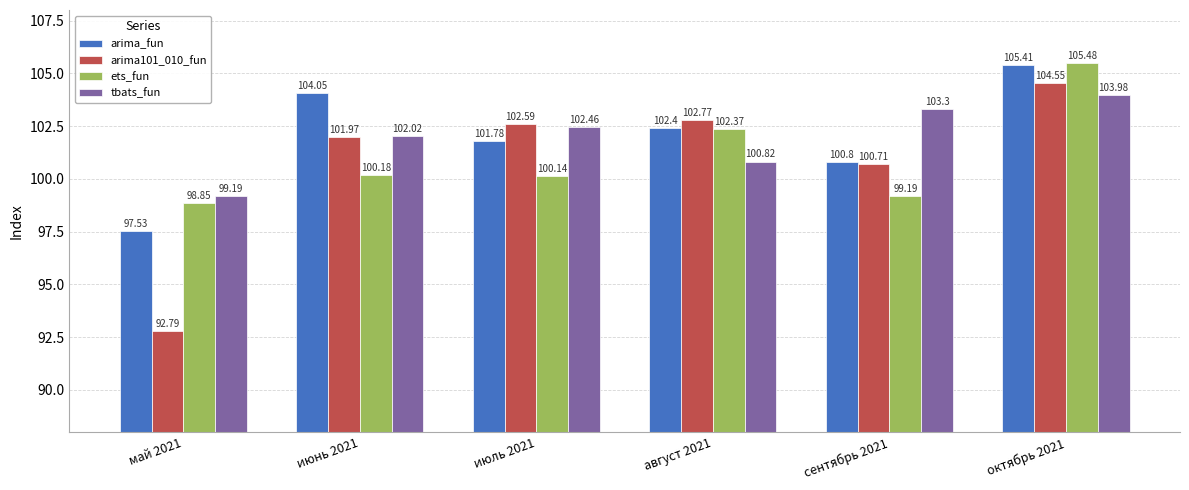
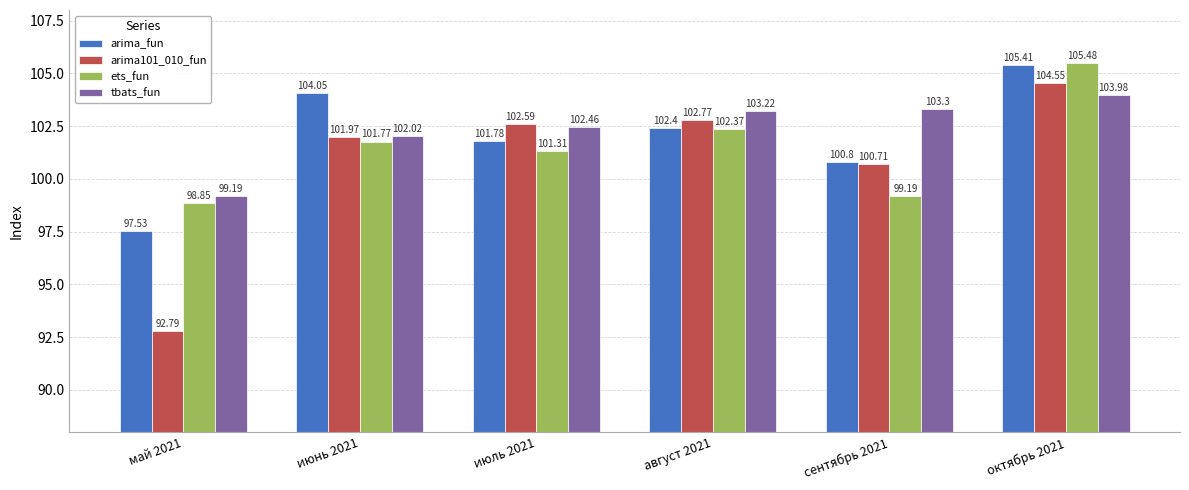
  {
    "arima_fun": {
      "май 2021": 97.53,
      "июнь 2021": 104.05,
      "июль 2021": 101.78,
      "август 2021": 102.4,
      "сентябрь 2021": 100.8,
      "октябрь 2021": 105.41
    },
    "arima101_010_fun": {
      "май 2021": 92.79,
      "июнь 2021": 101.97,
      "июль 2021": 102.59,
      "август 2021": 102.77,
      "сентябрь 2021": 100.71,
      "октябрь 2021": 104.55
    },
    "ets_fun": {
      "май 2021": 98.85,
-     "июнь 2021": 100.18,
-     "июль 2021": 100.14,
+     "июнь 2021": 101.77,
+     "июль 2021": 101.31,
      "август 2021": 102.37,
      "сентябрь 2021": 99.19,
      "октябрь 2021": 105.48
    },
    "tbats_fun": {
      "май 2021": 99.19,
      "июнь 2021": 102.02,
      "июль 2021": 102.46,
-     "август 2021": 100.82,
+     "август 2021": 103.22,
      "сентябрь 2021": 103.3,
      "октябрь 2021": 103.98
    }
  }
